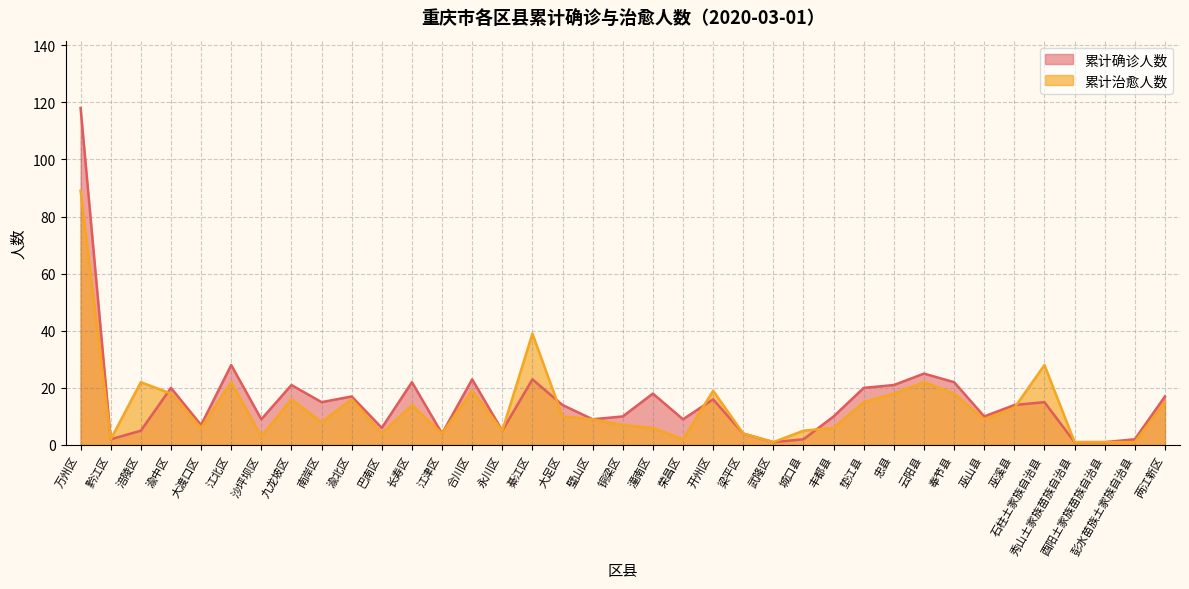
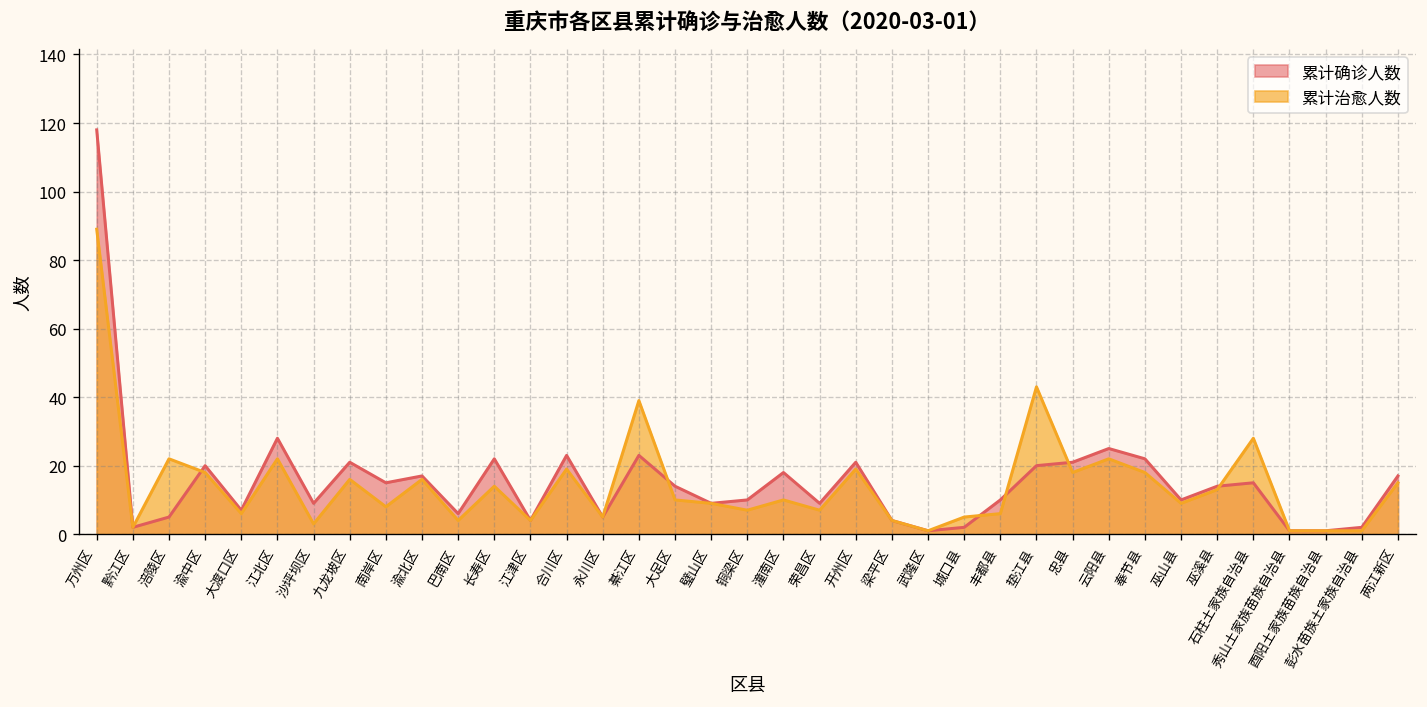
  {
    "累计确诊人数": {
      "万州区": 118,
      "涪陵区": 5,
      "渝中区": 20,
      "大渡口区": 7,
      "江北区": 28,
      "沙坪坝区": 9,
      "九龙坡区": 21,
      "南岸区": 15,
      "渝北区": 17,
      "巴南区": 6,
      "长寿区": 22,
      "合川区": 23,
      "綦江区": 23,
      "大足区": 14,
      "铜梁区": 10,
      "潼南区": 18,
      "荣昌区": 9,
-     "开州区": 16,
+     "开州区": 21,
      "城口县": 2,
      "丰都县": 10,
      "垫江县": 20,
      "忠县": 21,
      "云阳县": 25,
      "奉节县": 22,
      "巫山县": 10,
      "巫溪县": 14,
      "石柱土家族自治县": 15,
      "彭水苗族土家族自治县": 2,
      "两江新区": 17
    },
    "累计治愈人数": {
      "万州区": 89,
      "涪陵区": 22,
      "渝中区": 18,
      "大渡口区": 6,
      "江北区": 22,
      "沙坪坝区": 3,
      "九龙坡区": 16,
      "南岸区": 8,
      "渝北区": 16,
      "巴南区": 4,
      "长寿区": 14,
      "合川区": 19,
      "綦江区": 39,
      "大足区": 10,
      "铜梁区": 7,
-     "潼南区": 6,
-     "荣昌区": 2,
+     "潼南区": 10,
+     "荣昌区": 7,
      "开州区": 19,
      "城口县": 5,
      "丰都县": 6,
-     "垫江县": 15,
+     "垫江县": 43,
      "忠县": 18,
      "云阳县": 22,
      "奉节县": 18,
      "巫山县": 9,
      "巫溪县": 13,
      "石柱土家族自治县": 28,
      "彭水苗族土家族自治县": 1,
      "两江新区": 15
    }
  }
